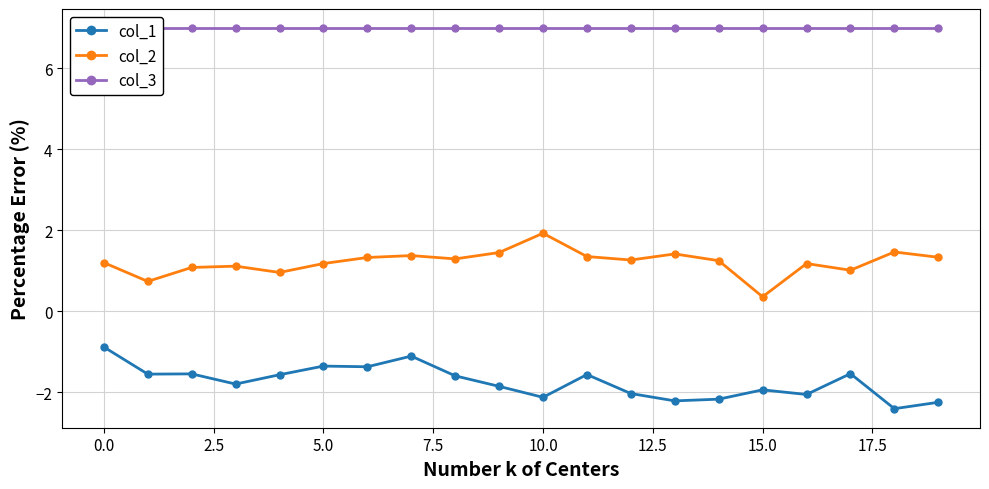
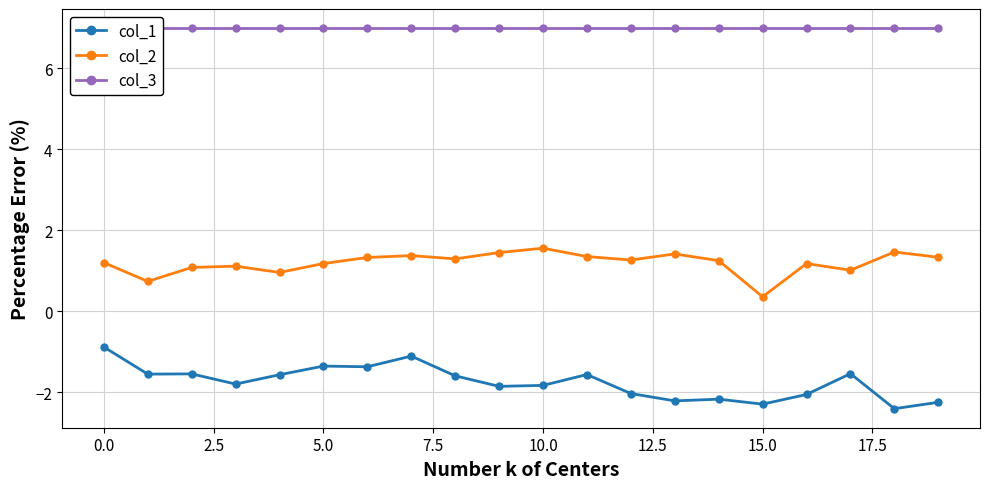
  {
    "col_1": {
      "0.0": -0.9,
      "5.0": -1.4,
-     "10.0": -2.1,
-     "15.0": -1.9
+     "10.0": -1.8,
+     "15.0": -2.3
    },
    "col_2": {
      "0.0": 1.2,
      "5.0": 1.2,
-     "10.0": 1.9,
+     "10.0": 1.6,
      "15.0": 0.4
    },
    "col_3": {
      "5.0": 7.0,
      "10.0": 7.0,
      "15.0": 7.0
    }
  }
